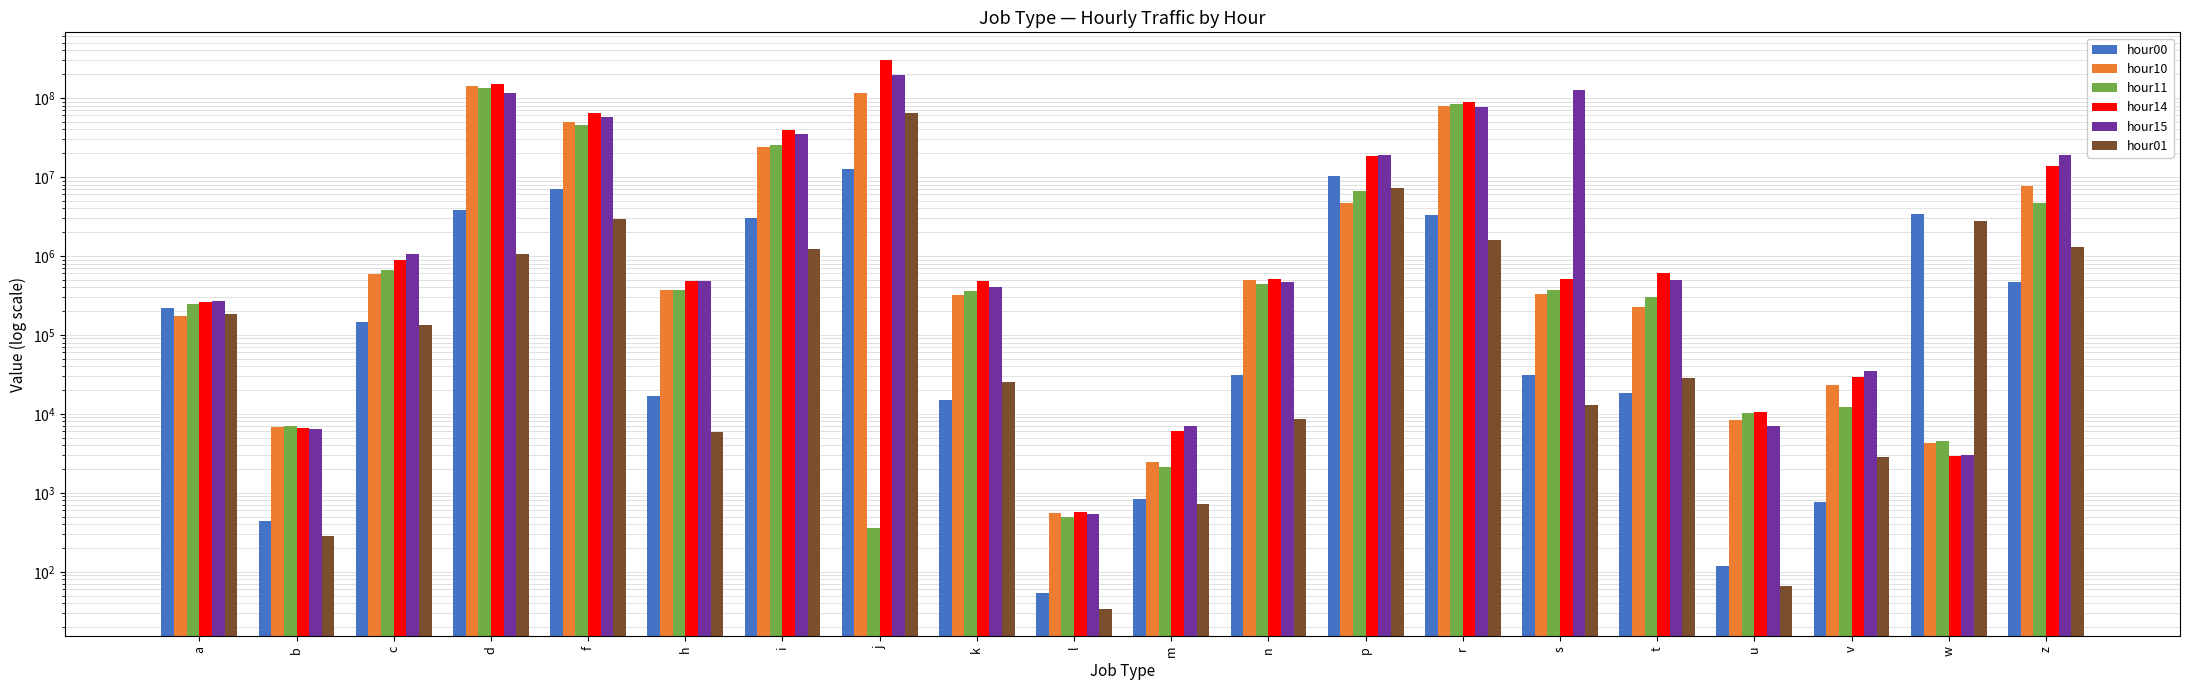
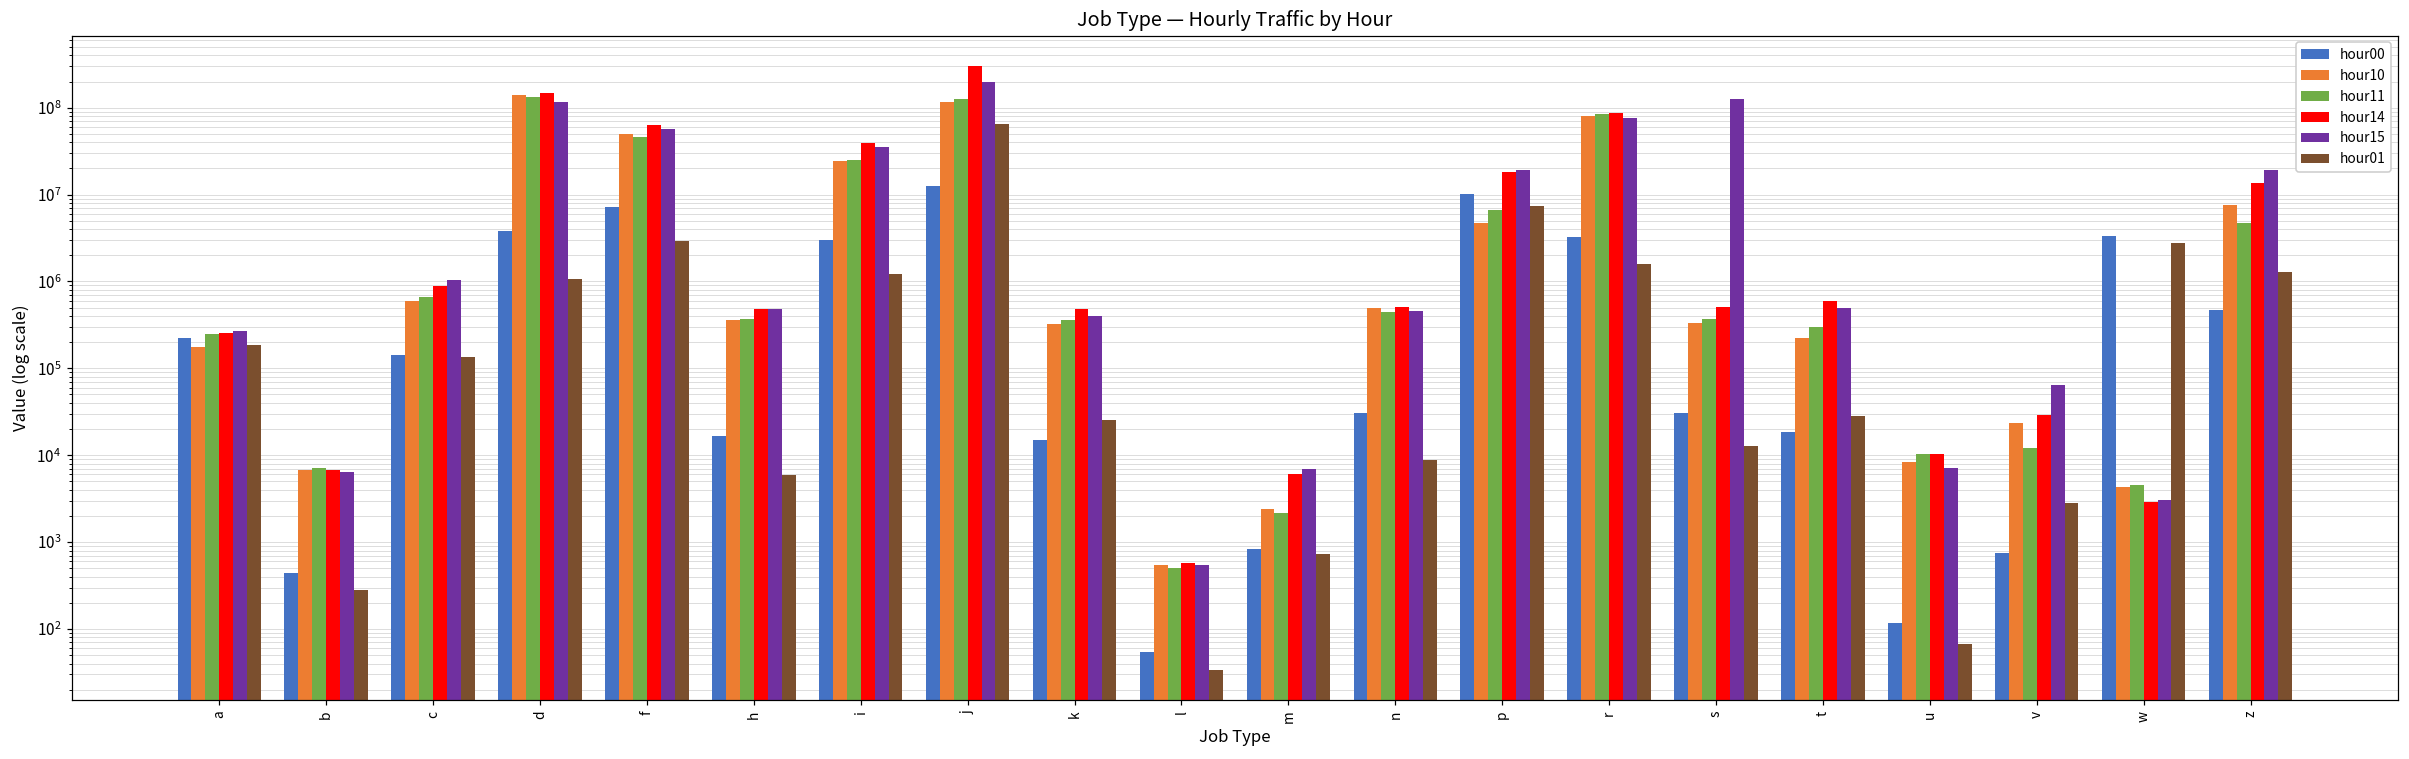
  {
    "hour00": {
      "a": 220000,
      "b": 400,
      "c": 140000,
      "d": 4000000,
      "f": 7000000,
      "h": 17000,
      "i": 3000000,
      "j": 13000000,
      "k": 15000,
      "l": 50,
      "m": 800,
      "n": 31000,
      "p": 10000000,
      "r": 3200000,
      "s": 31000,
      "t": 18000,
      "u": 120,
      "v": 800,
      "w": 3400000,
      "z": 500000
    },
    "hour10": {
      "a": 180000,
      "b": 7000,
      "c": 600000,
      "d": 140000000,
      "f": 50000000,
      "h": 400000,
      "i": 24000000,
      "j": 110000000,
      "k": 320000,
      "l": 500,
      "m": 2400,
      "n": 500000,
      "p": 5000000,
      "r": 80000000,
      "s": 330000,
      "t": 220000,
      "u": 8000,
      "v": 23000,
      "w": 4000,
      "z": 8000000
    },
    "hour11": {
      "a": 250000,
      "b": 7000,
      "c": 700000,
      "d": 130000000,
      "f": 50000000,
      "h": 400000,
      "i": 25000000,
-     "j": 400,
+     "j": 130000000,
      "k": 400000,
      "l": 500,
      "m": 2100,
      "n": 400000,
      "p": 7000000,
      "r": 80000000,
      "s": 400000,
      "t": 300000,
      "u": 10000,
      "v": 12000,
      "w": 4000,
      "z": 5000000
    },
    "hour14": {
      "a": 260000,
      "b": 7000,
      "c": 900000,
      "d": 150000000,
      "f": 60000000,
      "h": 500000,
      "i": 40000000,
      "j": 300000000,
      "k": 500000,
      "l": 600,
      "m": 6000,
      "n": 500000,
      "p": 18000000,
      "r": 90000000,
      "s": 500000,
      "t": 600000,
      "u": 10000,
      "v": 29000,
      "w": 2900,
      "z": 14000000
    },
    "hour15": {
      "a": 270000,
      "b": 6000,
      "c": 1000000,
      "d": 120000000,
      "f": 60000000,
      "h": 500000,
      "i": 40000000,
      "j": 200000000,
      "k": 400000,
      "l": 500,
      "m": 7000,
      "n": 500000,
      "p": 19000000,
      "r": 80000000,
      "s": 130000000,
      "t": 500000,
      "u": 7000,
-     "v": 40000,
+     "v": 60000,
      "w": 3000,
      "z": 19000000
    },
    "hour01": {
      "a": 180000,
      "b": 280,
      "c": 130000,
      "d": 1100000,
      "f": 2900000,
      "h": 6000,
      "i": 1200000,
      "j": 60000000,
      "k": 25000,
      "l": 34,
      "m": 700,
      "n": 9000,
      "p": 7000000,
      "r": 1600000,
      "s": 13000,
      "t": 28000,
      "u": 70,
      "v": 2800,
      "w": 2800000,
      "z": 1300000
    }
  }
